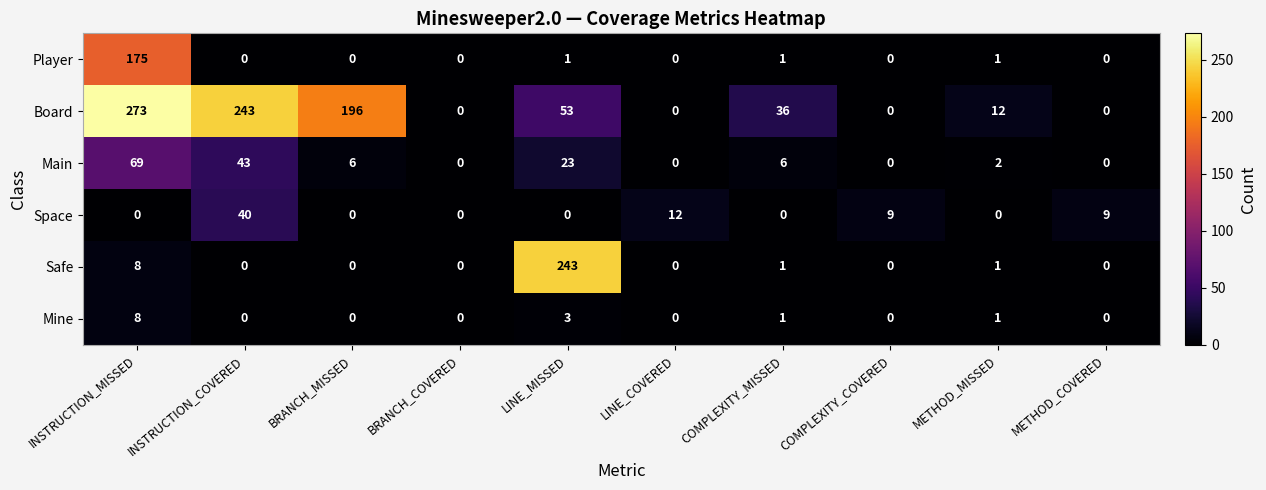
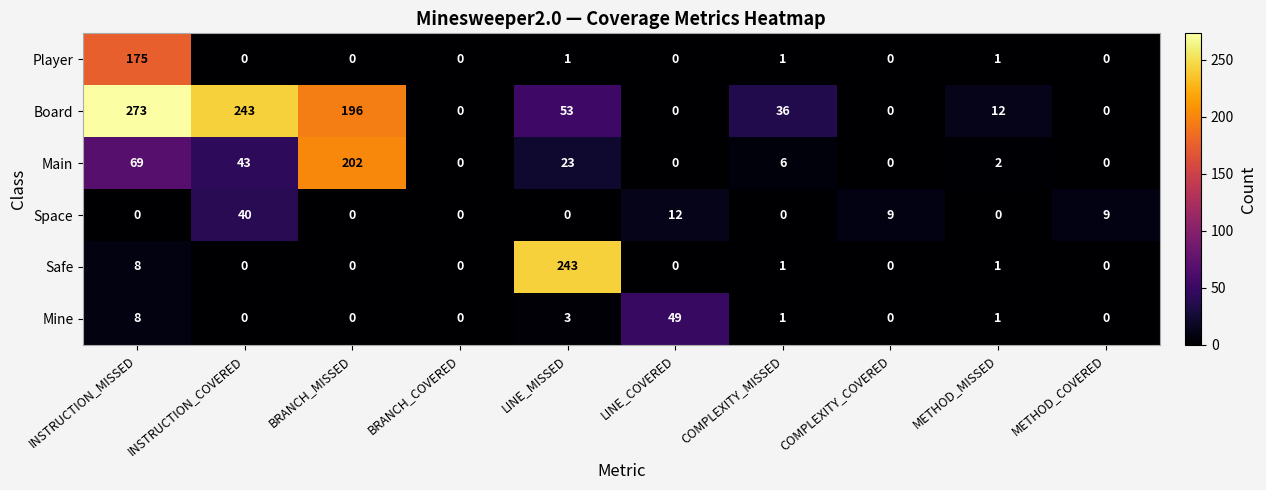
  {
    "Player": {
      "INSTRUCTION_MISSED": 175,
      "INSTRUCTION_COVERED": 0,
      "BRANCH_MISSED": 0,
      "BRANCH_COVERED": 0,
      "LINE_MISSED": 1,
      "LINE_COVERED": 0,
      "COMPLEXITY_MISSED": 1,
      "COMPLEXITY_COVERED": 0,
      "METHOD_MISSED": 1,
      "METHOD_COVERED": 0
    },
    "Board": {
      "INSTRUCTION_MISSED": 273,
      "INSTRUCTION_COVERED": 243,
      "BRANCH_MISSED": 196,
      "BRANCH_COVERED": 0,
      "LINE_MISSED": 53,
      "LINE_COVERED": 0,
      "COMPLEXITY_MISSED": 36,
      "COMPLEXITY_COVERED": 0,
      "METHOD_MISSED": 12,
      "METHOD_COVERED": 0
    },
    "Main": {
      "INSTRUCTION_MISSED": 69,
      "INSTRUCTION_COVERED": 43,
-     "BRANCH_MISSED": 6,
+     "BRANCH_MISSED": 202,
      "BRANCH_COVERED": 0,
      "LINE_MISSED": 23,
      "LINE_COVERED": 0,
      "COMPLEXITY_MISSED": 6,
      "COMPLEXITY_COVERED": 0,
      "METHOD_MISSED": 2,
      "METHOD_COVERED": 0
    },
    "Space": {
      "INSTRUCTION_MISSED": 0,
      "INSTRUCTION_COVERED": 40,
      "BRANCH_MISSED": 0,
      "BRANCH_COVERED": 0,
      "LINE_MISSED": 0,
      "LINE_COVERED": 12,
      "COMPLEXITY_MISSED": 0,
      "COMPLEXITY_COVERED": 9,
      "METHOD_MISSED": 0,
      "METHOD_COVERED": 9
    },
    "Safe": {
      "INSTRUCTION_MISSED": 8,
      "INSTRUCTION_COVERED": 0,
      "BRANCH_MISSED": 0,
      "BRANCH_COVERED": 0,
      "LINE_MISSED": 243,
      "LINE_COVERED": 0,
      "COMPLEXITY_MISSED": 1,
      "COMPLEXITY_COVERED": 0,
      "METHOD_MISSED": 1,
      "METHOD_COVERED": 0
    },
    "Mine": {
      "INSTRUCTION_MISSED": 8,
      "INSTRUCTION_COVERED": 0,
      "BRANCH_MISSED": 0,
      "BRANCH_COVERED": 0,
      "LINE_MISSED": 3,
-     "LINE_COVERED": 0,
+     "LINE_COVERED": 49,
      "COMPLEXITY_MISSED": 1,
      "COMPLEXITY_COVERED": 0,
      "METHOD_MISSED": 1,
      "METHOD_COVERED": 0
    }
  }
